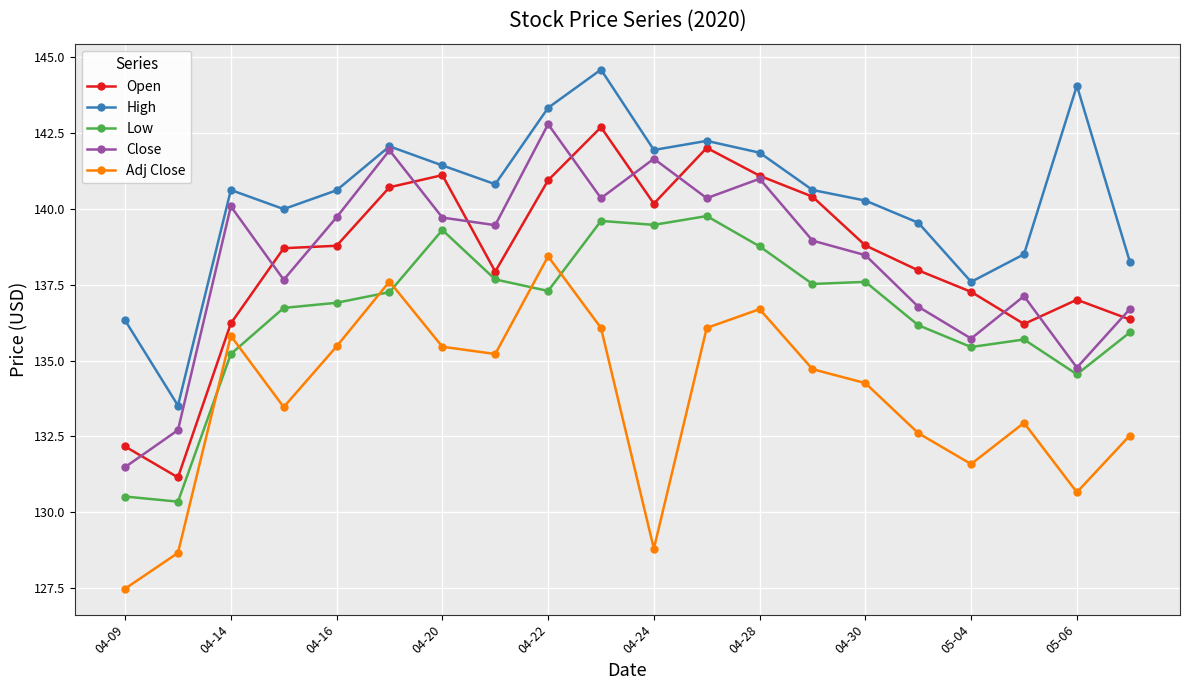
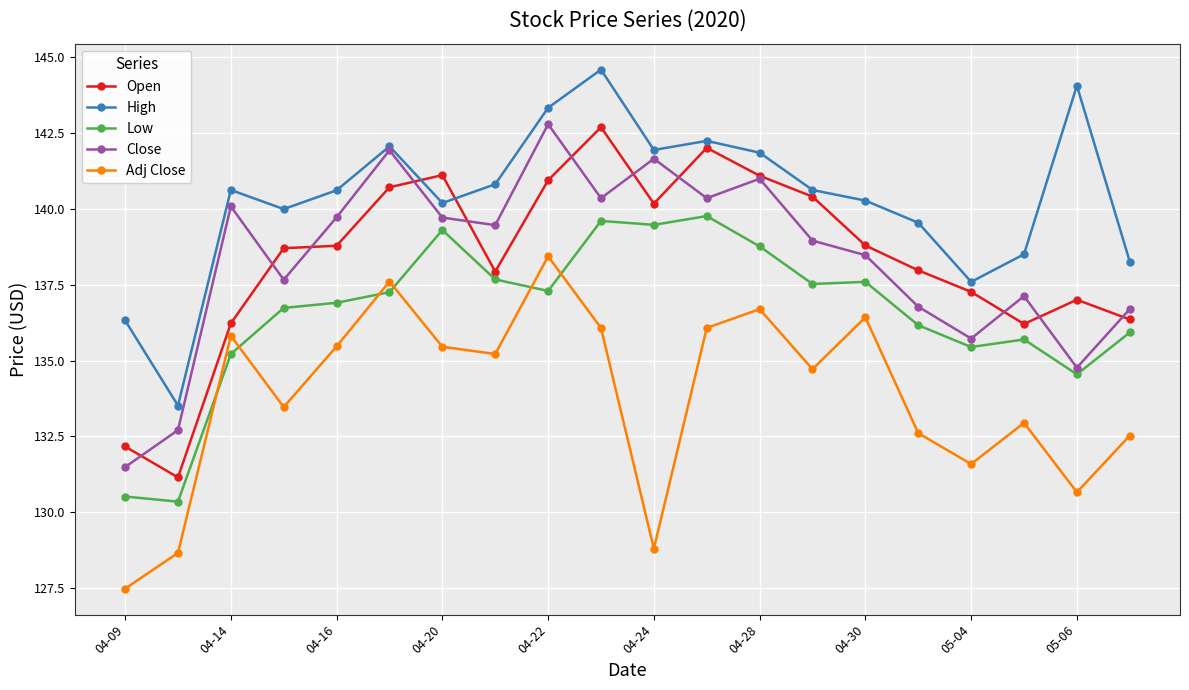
  {
    "Open": {
      "04-09": 132.2,
      "04-14": 136.2,
      "04-16": 138.8,
      "04-20": 141.1,
      "04-22": 141.0,
      "04-24": 140.2,
      "04-28": 141.1,
      "04-30": 138.8,
      "05-04": 137.3,
      "05-06": 137.0
    },
    "High": {
      "04-09": 136.3,
      "04-14": 140.6,
      "04-16": 140.6,
-     "04-20": 141.4,
+     "04-20": 140.2,
      "04-22": 143.3,
      "04-24": 142.0,
      "04-28": 141.9,
      "04-30": 140.3,
      "05-04": 137.6,
      "05-06": 144.1
    },
    "Low": {
      "04-09": 130.5,
      "04-14": 135.2,
      "04-16": 136.9,
      "04-20": 139.3,
      "04-22": 137.3,
      "04-24": 139.5,
      "04-28": 138.8,
      "04-30": 137.6,
      "05-04": 135.5,
      "05-06": 134.6
    },
    "Close": {
      "04-09": 131.5,
      "04-14": 140.1,
      "04-16": 139.7,
      "04-20": 139.7,
      "04-22": 142.8,
      "04-24": 141.7,
      "04-28": 141.0,
      "04-30": 138.5,
      "05-04": 135.7,
      "05-06": 134.8
    },
    "Adj Close": {
      "04-09": 127.5,
      "04-14": 135.8,
      "04-16": 135.5,
      "04-20": 135.5,
      "04-22": 138.4,
      "04-24": 128.8,
      "04-28": 136.7,
-     "04-30": 134.3,
+     "04-30": 136.4,
      "05-04": 131.6,
      "05-06": 130.7
    }
  }
